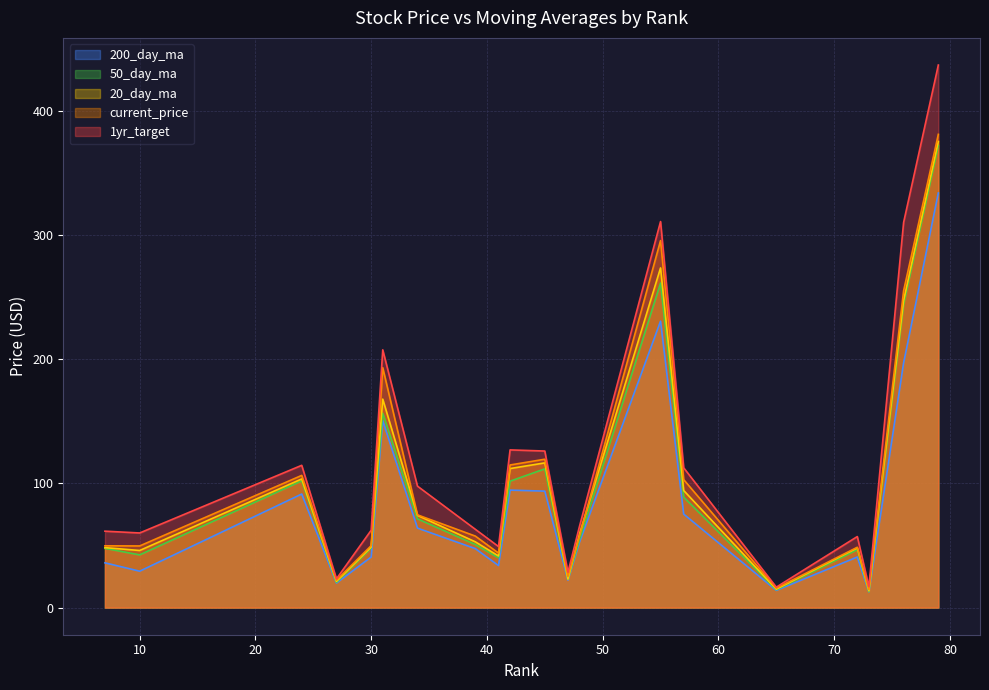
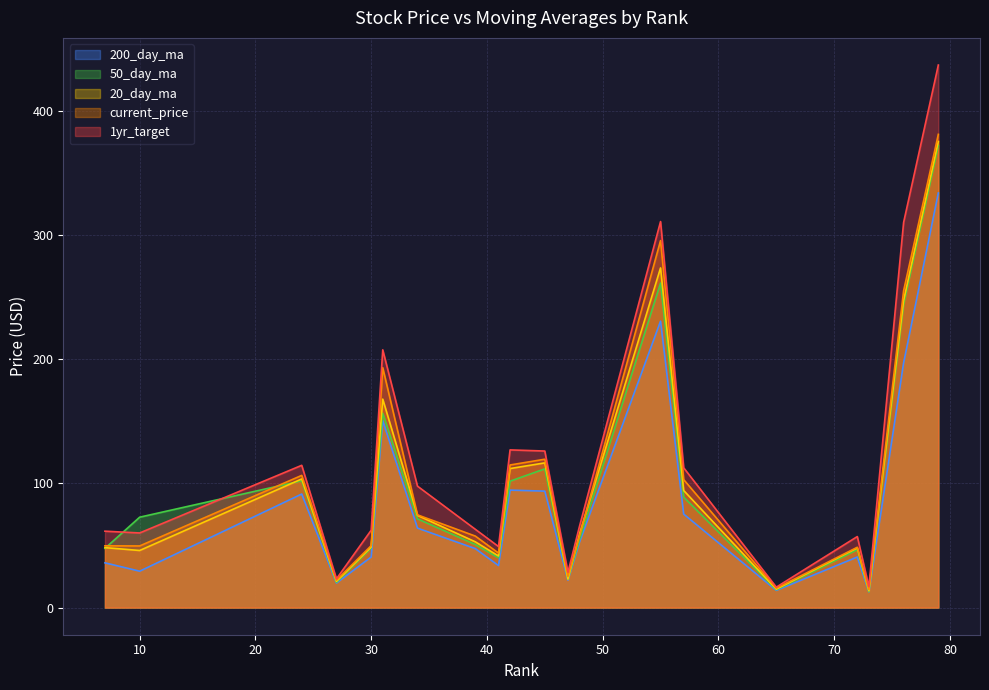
  {
    "200_day_ma": {
      "10": 29,
      "30": 41
    },
    "50_day_ma": {
-     "10": 42
+     "10": 73
    }
  }
